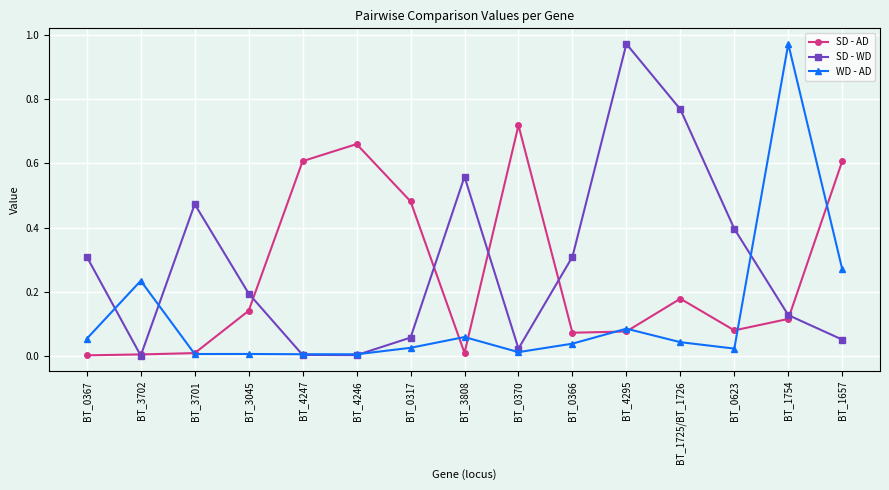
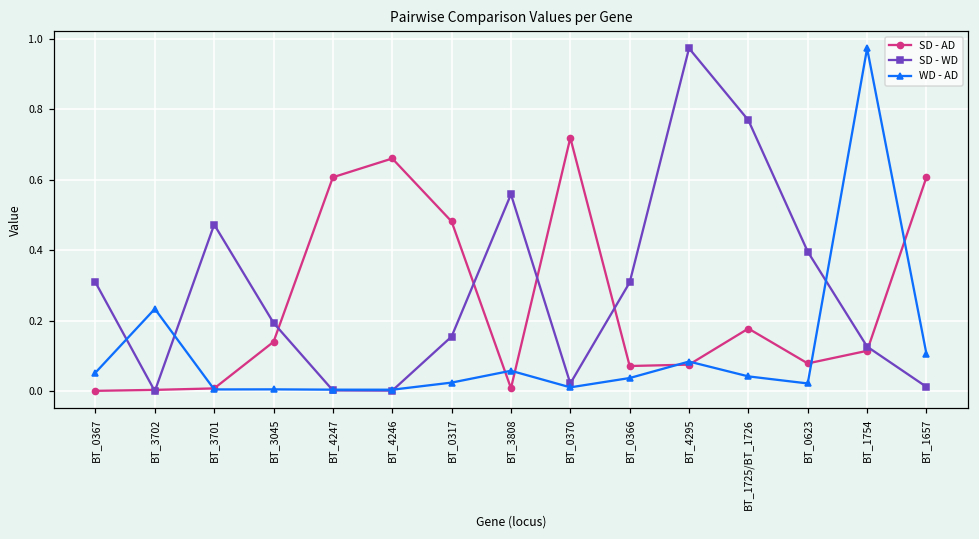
  {
    "SD - AD": {
      "BT_0367": 0.00,
      "BT_3045": 0.14,
      "BT_4247": 0.61,
      "BT_4246": 0.66,
      "BT_0317": 0.48,
      "BT_3808": 0.01,
      "BT_0370": 0.72,
      "BT_0366": 0.07,
      "BT_4295": 0.08,
      "BT_1725/BT_1726": 0.18,
      "BT_0623": 0.08,
      "BT_1754": 0.12,
      "BT_1657": 0.61
    },
    "SD - WD": {
      "BT_0367": 0.31,
      "BT_3701": 0.47,
      "BT_3045": 0.19,
-     "BT_0317": 0.06,
+     "BT_0317": 0.16,
      "BT_3808": 0.56,
      "BT_0370": 0.02,
      "BT_0366": 0.31,
      "BT_4295": 0.97,
      "BT_1725/BT_1726": 0.77,
      "BT_0623": 0.40,
      "BT_1754": 0.13,
-     "BT_1657": 0.05
+     "BT_1657": 0.01
    },
    "WD - AD": {
      "BT_0367": 0.05,
      "BT_3702": 0.23,
      "BT_3045": 0.01,
      "BT_0317": 0.02,
      "BT_3808": 0.06,
      "BT_0370": 0.01,
      "BT_0366": 0.04,
      "BT_4295": 0.08,
      "BT_1725/BT_1726": 0.04,
      "BT_0623": 0.02,
      "BT_1754": 0.97,
-     "BT_1657": 0.27
+     "BT_1657": 0.11
    }
  }
